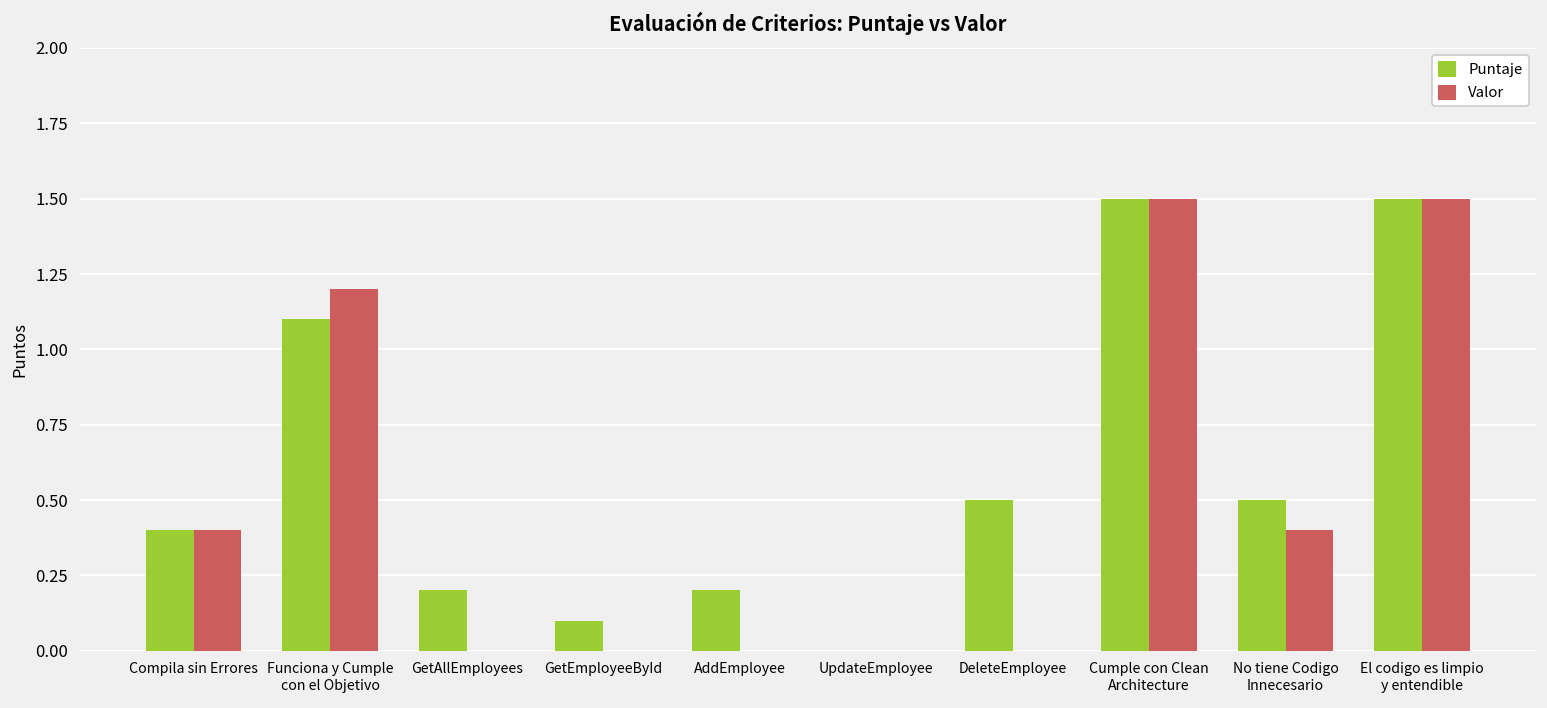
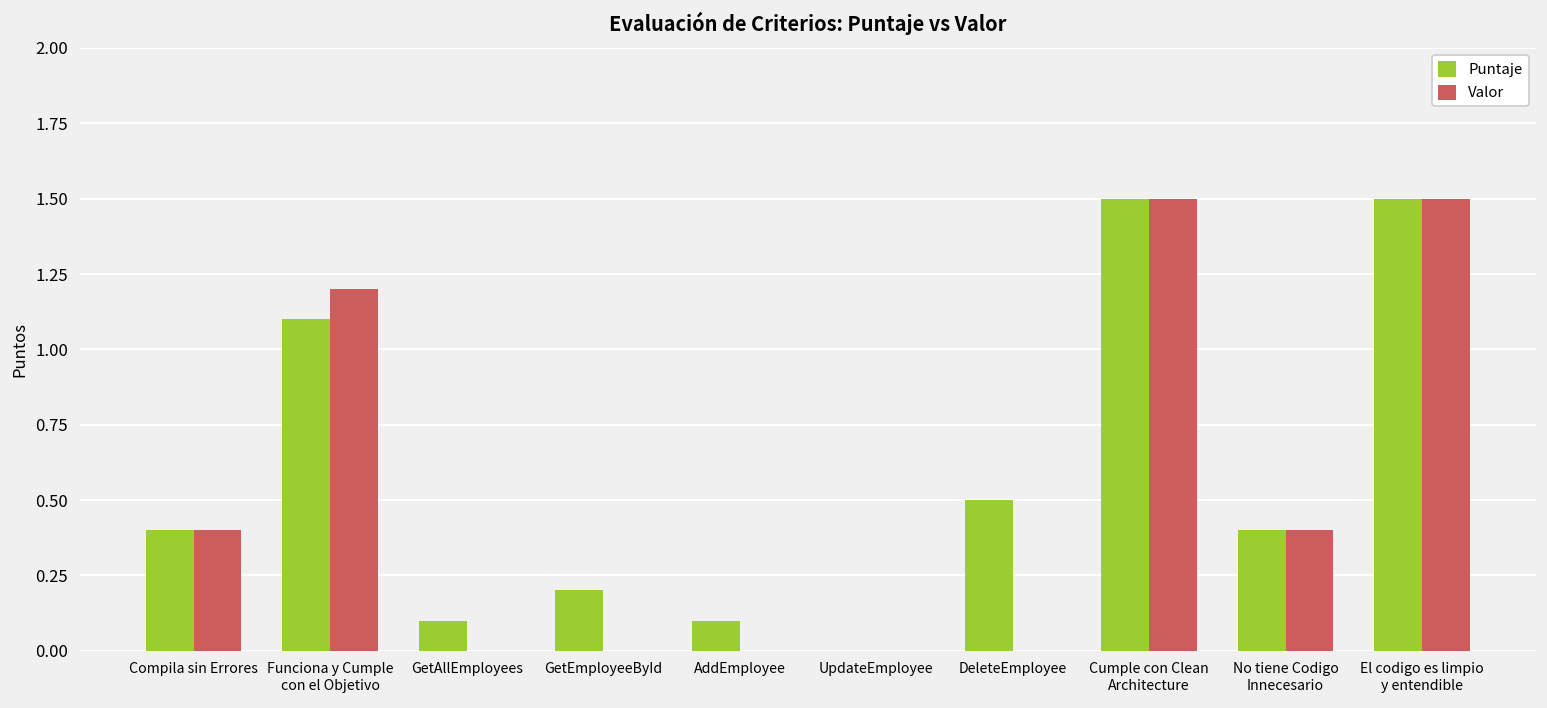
  {
    "Puntaje": {
      "Compila sin Errores": 0.4,
      "Funciona y Cumple con el Objetivo": 1.1,
-     "GetAllEmployees": 0.2,
-     "GetEmployeeById": 0.1,
-     "AddEmployee": 0.2,
+     "GetAllEmployees": 0.1,
+     "GetEmployeeById": 0.2,
+     "AddEmployee": 0.1,
      "UpdateEmployee": 0.0,
      "DeleteEmployee": 0.5,
      "Cumple con Clean Architecture": 1.5,
-     "No tiene Codigo Innecesario": 0.5,
+     "No tiene Codigo Innecesario": 0.4,
      "El codigo es limpio y entendible": 1.5
    },
    "Valor": {
      "Compila sin Errores": 0.4,
      "Funciona y Cumple con el Objetivo": 1.2,
      "GetAllEmployees": 0.0,
      "GetEmployeeById": 0.0,
      "AddEmployee": 0.0,
      "UpdateEmployee": 0.0,
      "DeleteEmployee": 0.0,
      "Cumple con Clean Architecture": 1.5,
      "No tiene Codigo Innecesario": 0.4,
      "El codigo es limpio y entendible": 1.5
    }
  }
